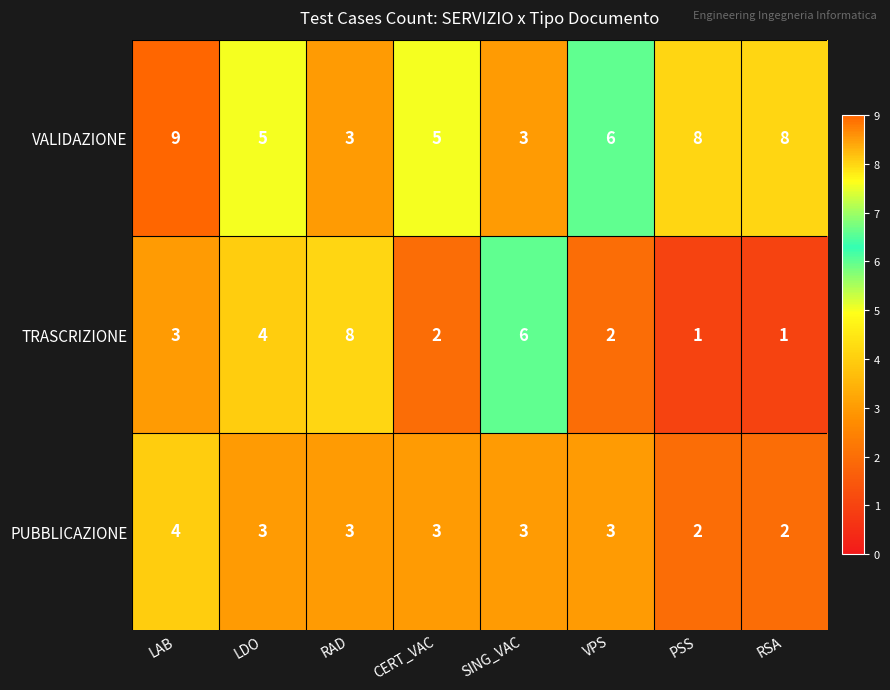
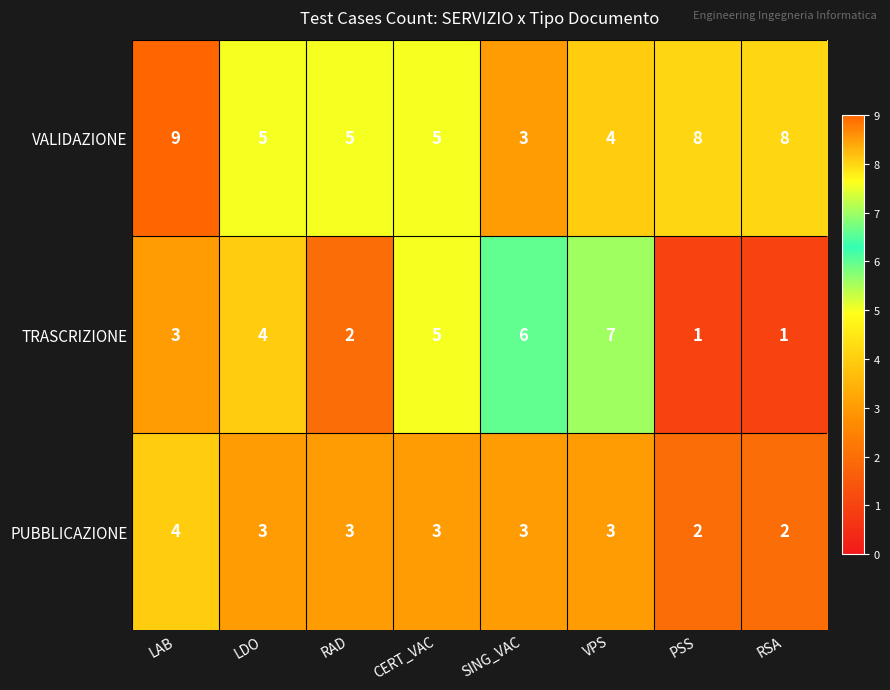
  {
    "VALIDAZIONE": {
      "LAB": 9,
      "LDO": 5,
-     "RAD": 3,
+     "RAD": 5,
      "CERT_VAC": 5,
      "SING_VAC": 3,
-     "VPS": 6,
+     "VPS": 4,
      "PSS": 8,
      "RSA": 8
    },
    "TRASCRIZIONE": {
      "LAB": 3,
      "LDO": 4,
-     "RAD": 8,
-     "CERT_VAC": 2,
+     "RAD": 2,
+     "CERT_VAC": 5,
      "SING_VAC": 6,
-     "VPS": 2,
+     "VPS": 7,
      "PSS": 1,
      "RSA": 1
    },
    "PUBBLICAZIONE": {
      "LAB": 4,
      "LDO": 3,
      "RAD": 3,
      "CERT_VAC": 3,
      "SING_VAC": 3,
      "VPS": 3,
      "PSS": 2,
      "RSA": 2
    }
  }
